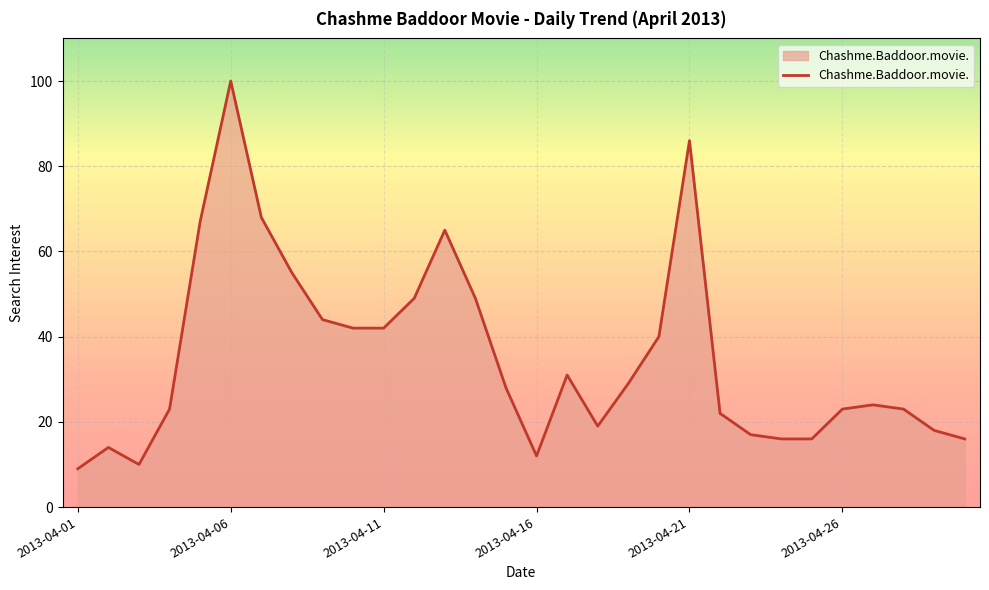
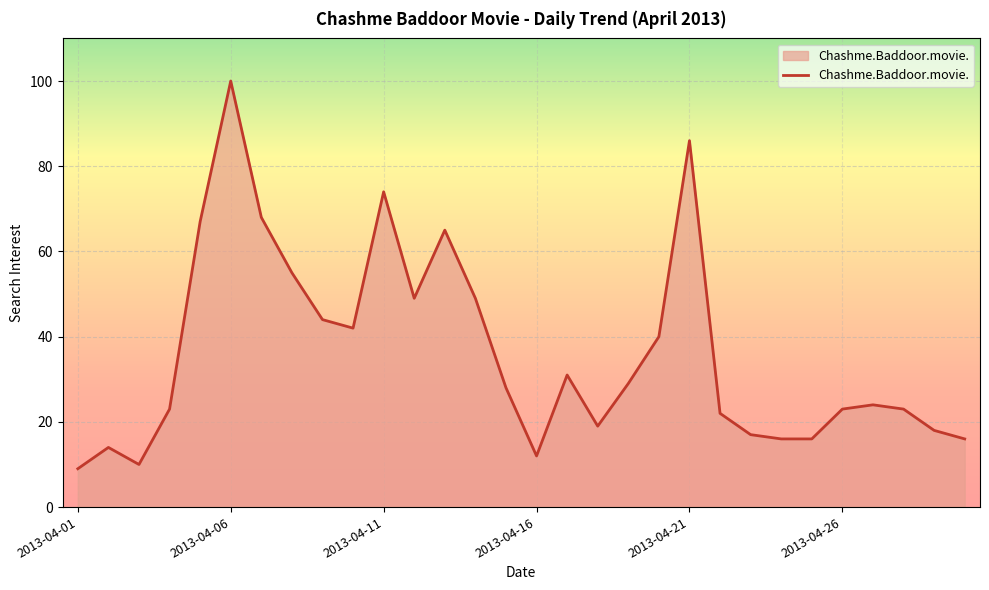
  {
    "2013-04-01": 9,
    "2013-04-06": 100,
-   "2013-04-11": 42,
+   "2013-04-11": 74,
    "2013-04-16": 12,
    "2013-04-21": 86,
    "2013-04-26": 23
  }
